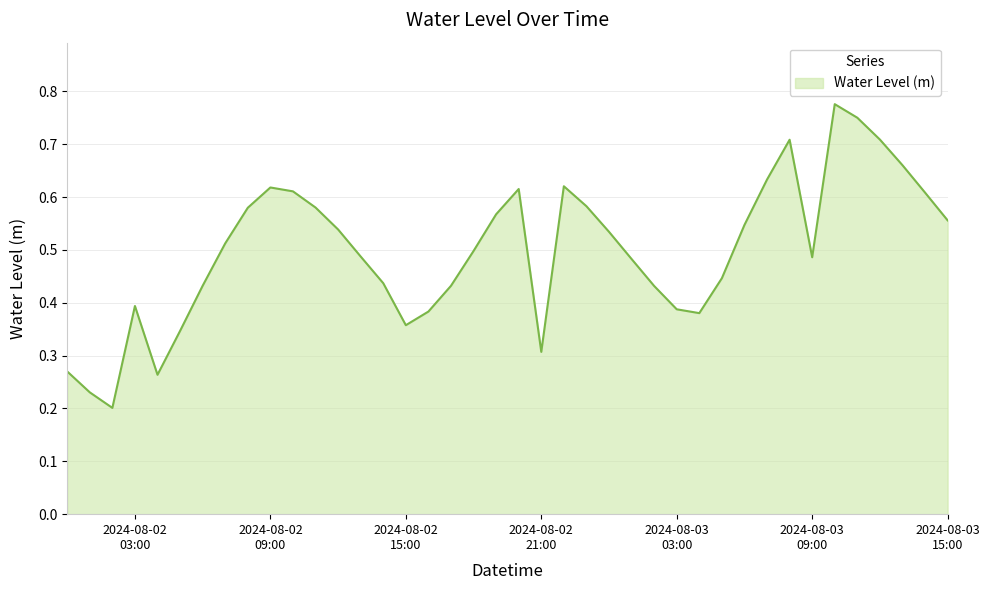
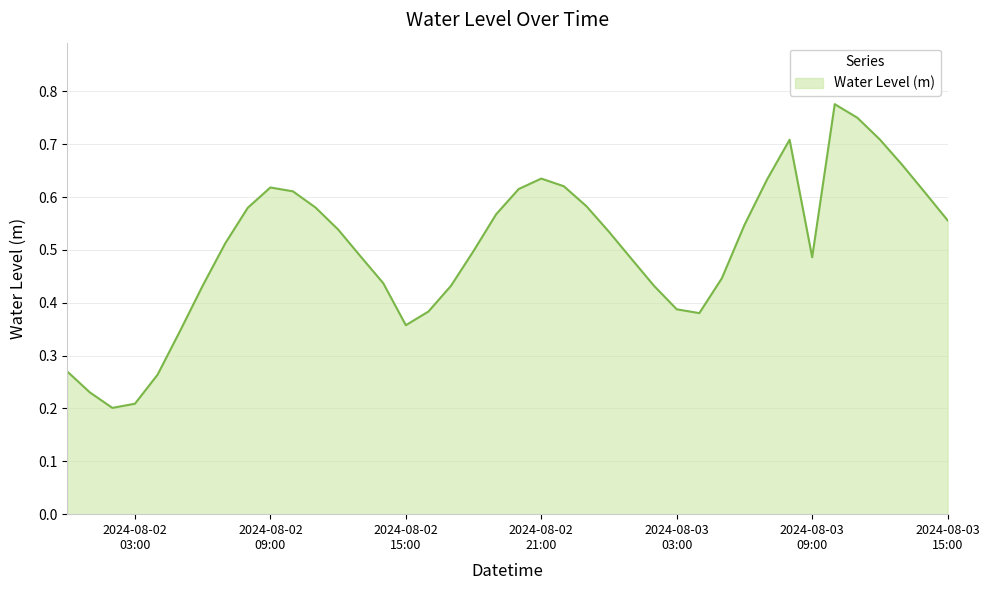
  {
-   "2024-08-02 03:00": 0.39,
+   "2024-08-02 03:00": 0.21,
    "2024-08-02 09:00": 0.62,
    "2024-08-02 15:00": 0.36,
-   "2024-08-02 21:00": 0.31,
+   "2024-08-02 21:00": 0.63,
    "2024-08-03 03:00": 0.39,
    "2024-08-03 09:00": 0.49,
    "2024-08-03 15:00": 0.56
  }
